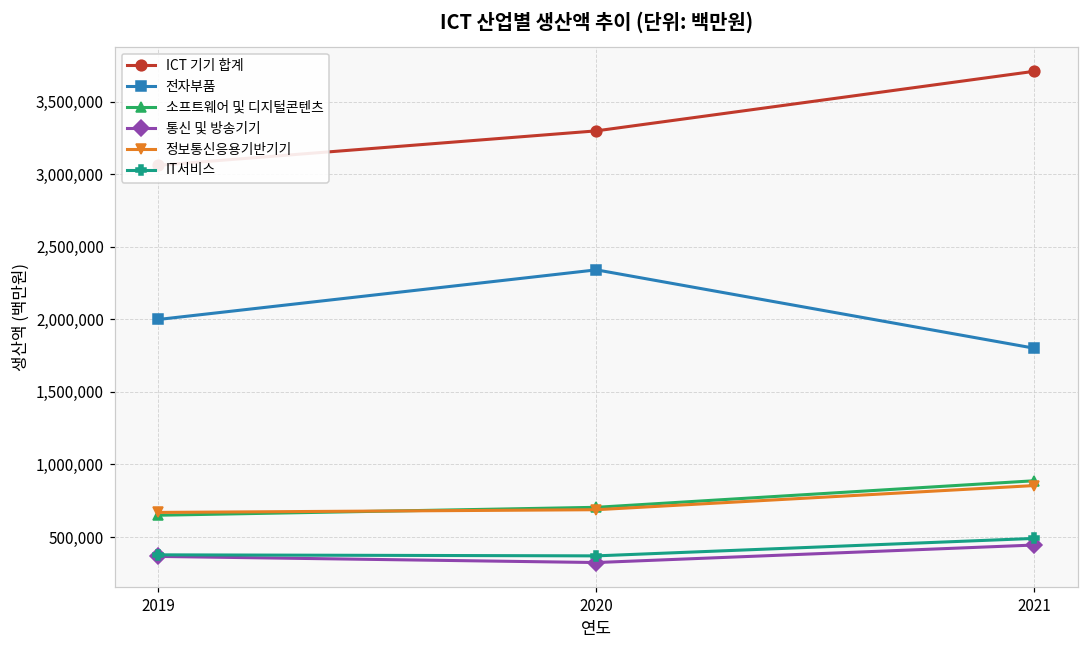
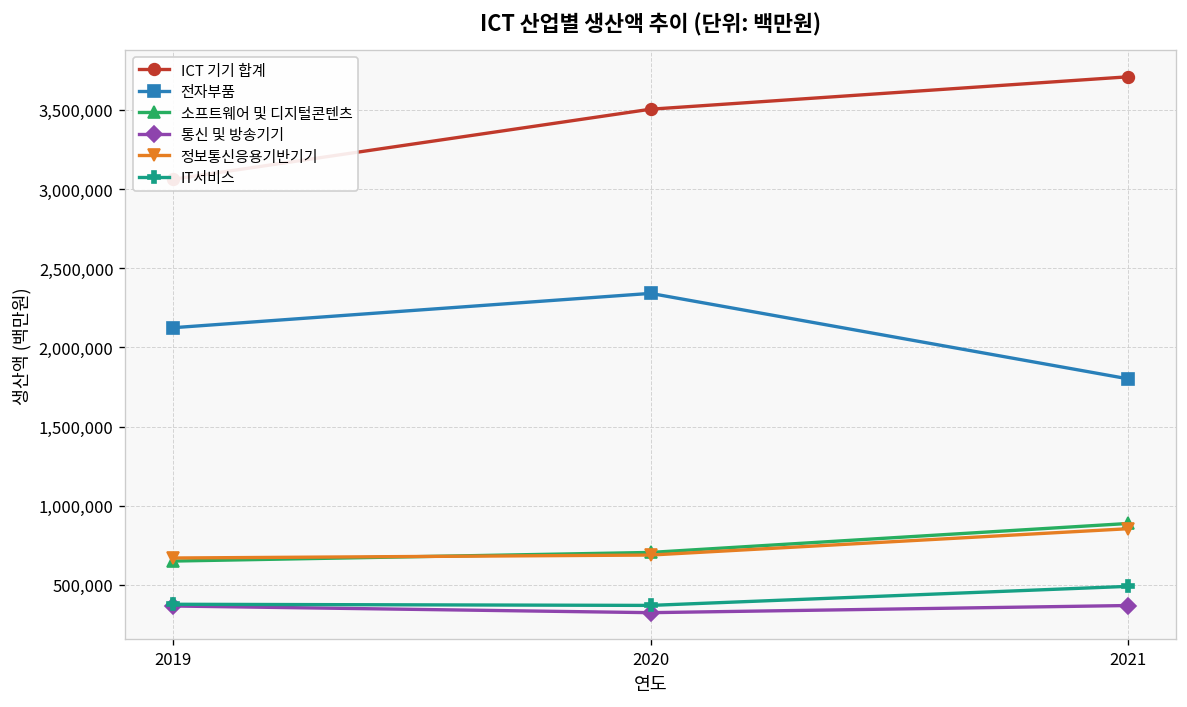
  {
    "ICT 기기 합계": {
-     "2020": "3,300,000",
+     "2020": "3,500,000",
      "2021": "3,710,000"
    },
    "전자부품": {
-     "2019": "2,000,000",
+     "2019": "2,120,000",
      "2020": "2,340,000",
      "2021": "1,800,000"
    },
    "통신 및 방송기기": {
      "2020": "320,000",
-     "2021": "450,000"
+     "2021": "370,000"
    },
    "정보통신응용기반기기": {
      "2019": "670,000",
      "2021": "850,000"
    }
  }
